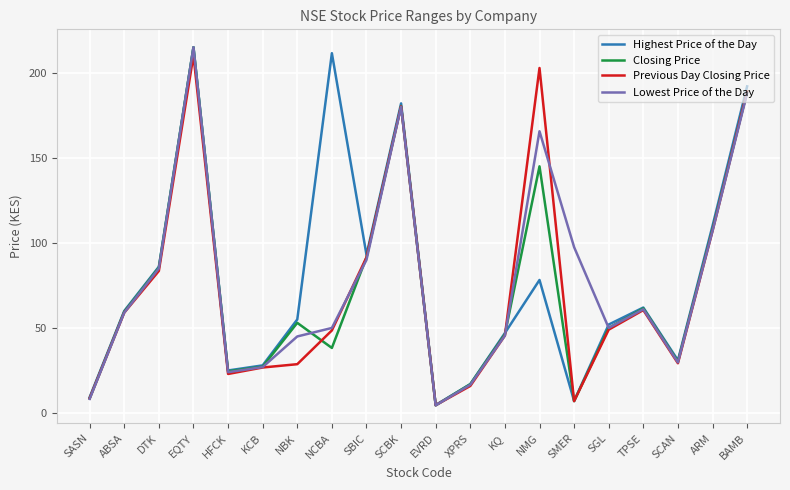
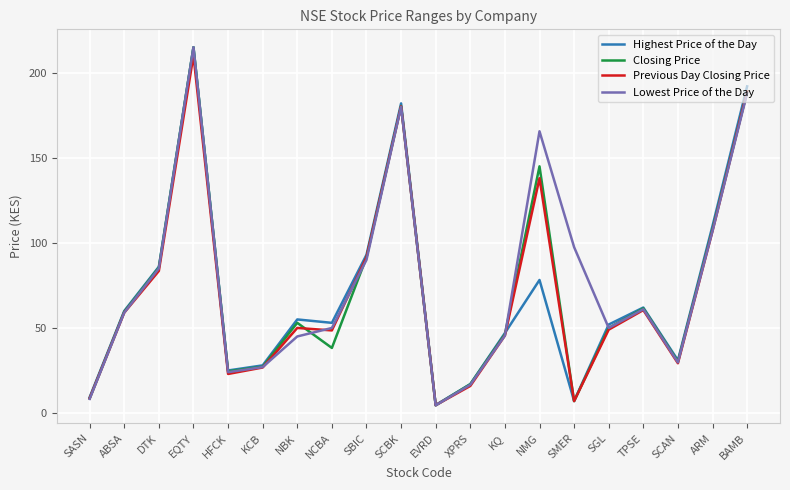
  {
    "Highest Price of the Day": {
      "NBK": 55,
-     "NCBA": 212,
+     "NCBA": 53,
      "NMG": 78,
      "SGL": 52,
      "ARM": 110
    },
    "Closing Price": {
      "NBK": 53,
      "NCBA": 38,
      "NMG": 145
    },
    "Previous Day Closing Price": {
      "DTK": 84,
      "EQTY": 210,
-     "NBK": 29,
-     "NMG": 203
+     "NBK": 50,
+     "NMG": 138
    },
    "Lowest Price of the Day": {
      "NBK": 45,
      "SBIC": 90,
      "NMG": 166,
      "SMER": 98
    }
  }
